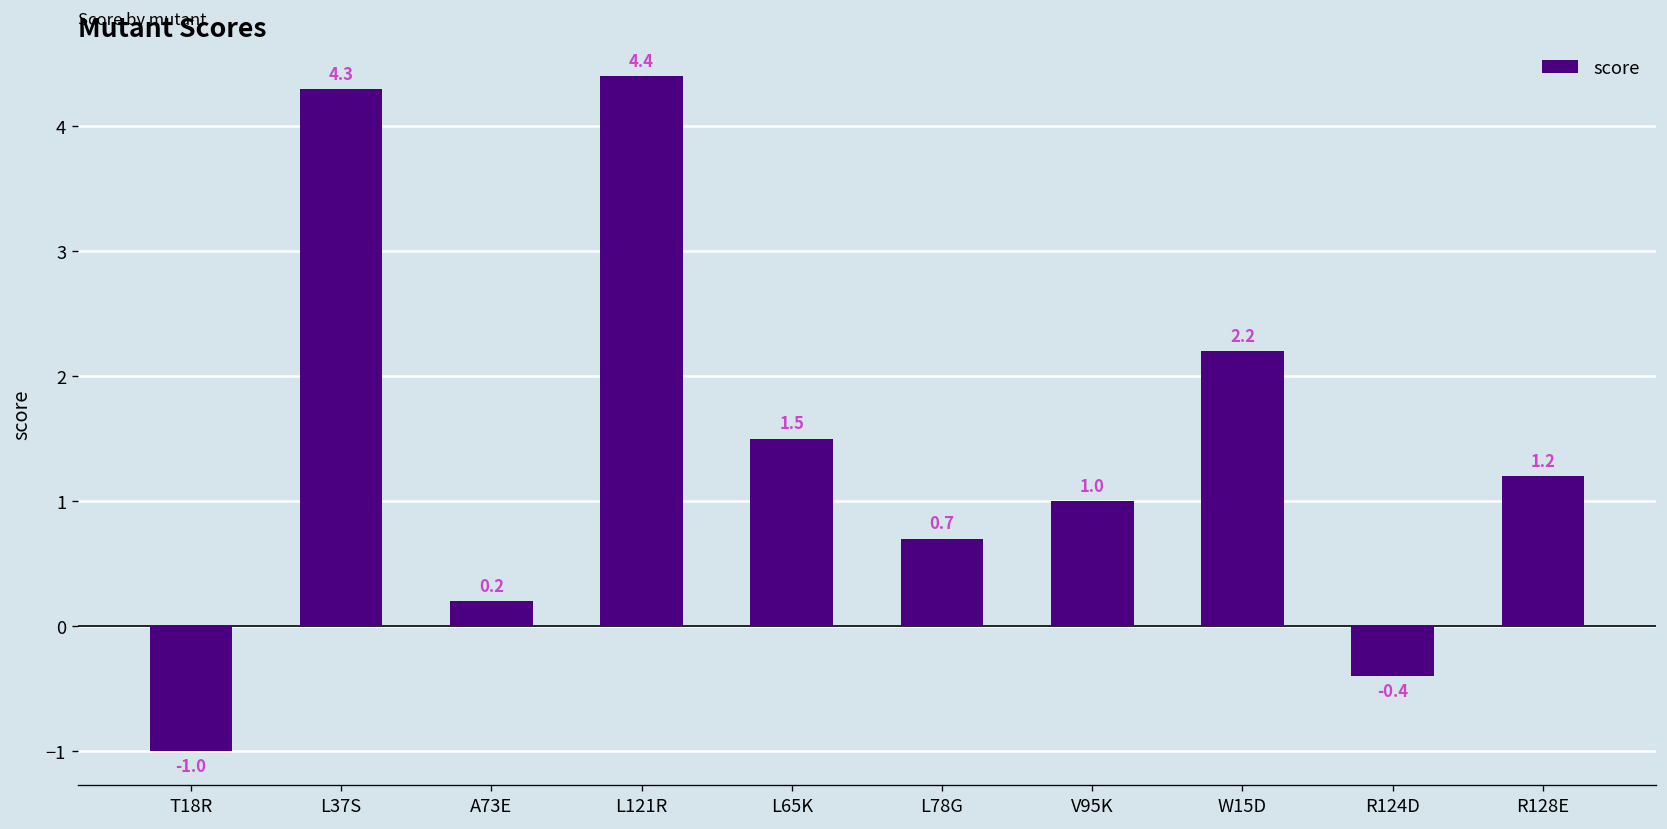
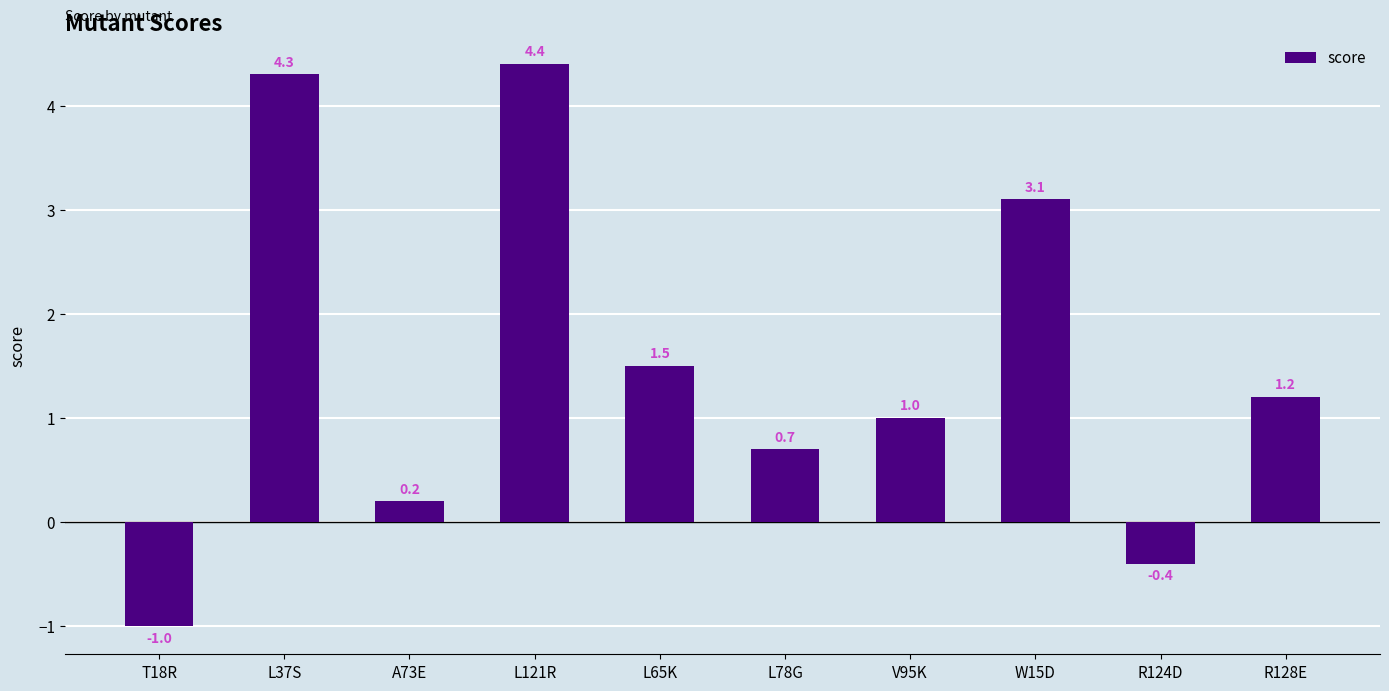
  {
    "T18R": -1.0,
    "L37S": 4.3,
    "A73E": 0.2,
    "L121R": 4.4,
    "L65K": 1.5,
    "L78G": 0.7,
    "V95K": 1.0,
-   "W15D": 2.2,
+   "W15D": 3.1,
    "R124D": -0.4,
    "R128E": 1.2
  }
